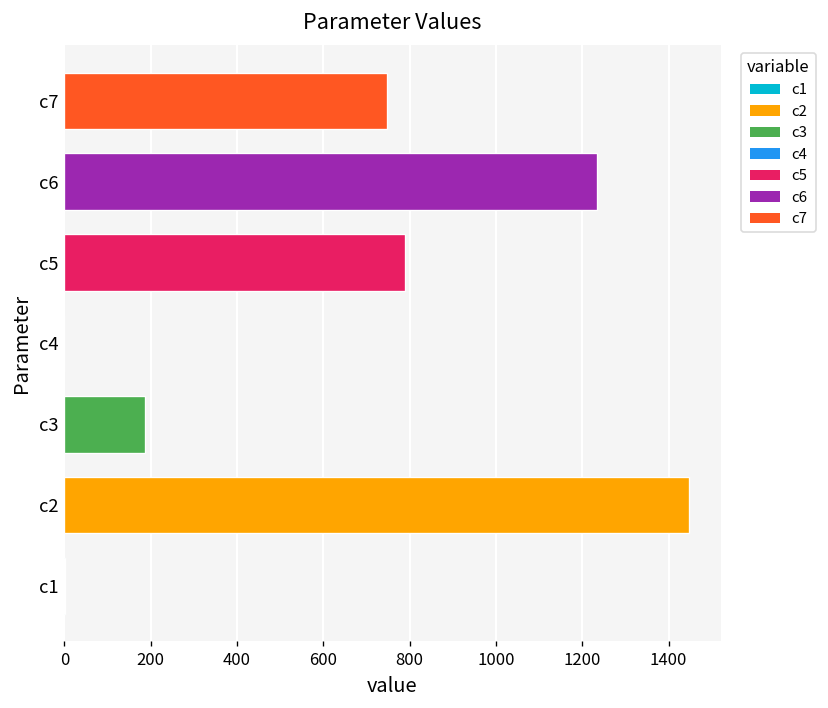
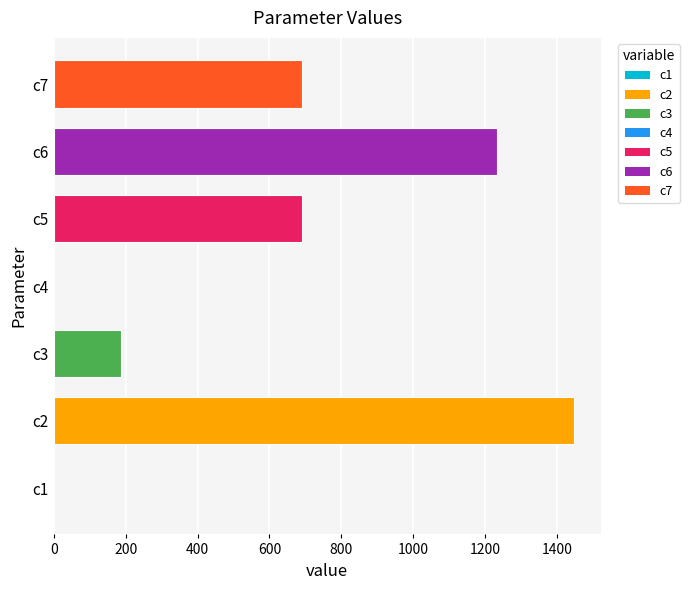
  {
-   "c7": 750,
+   "c7": 690,
    "c6": 1230,
-   "c5": 790,
+   "c5": 690,
    "c3": 190,
    "c2": 1450
  }
